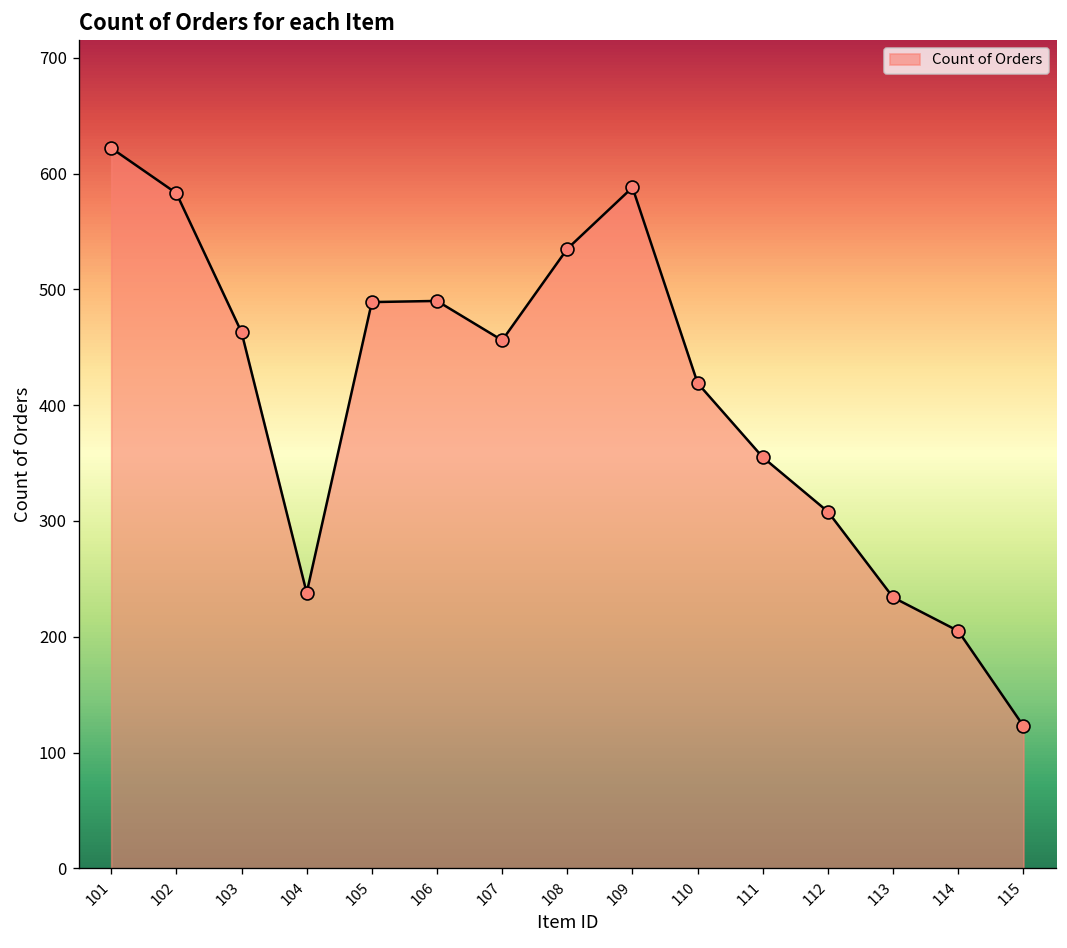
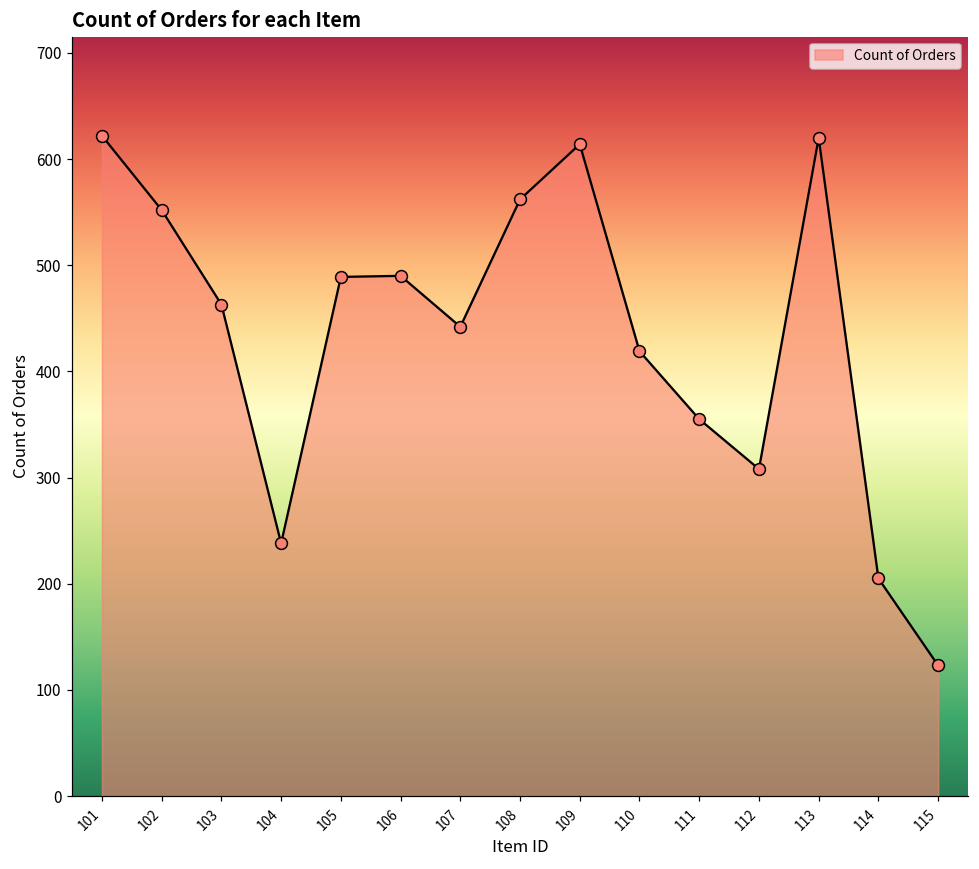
  {
    "101": 620,
-   "102": 580,
+   "102": 550,
    "103": 460,
    "104": 240,
    "105": 490,
    "106": 490,
-   "107": 460,
-   "108": 540,
-   "109": 590,
+   "107": 440,
+   "108": 560,
+   "109": 610,
    "110": 420,
    "111": 360,
    "112": 310,
-   "113": 230,
+   "113": 620,
    "114": 210,
    "115": 120
  }
